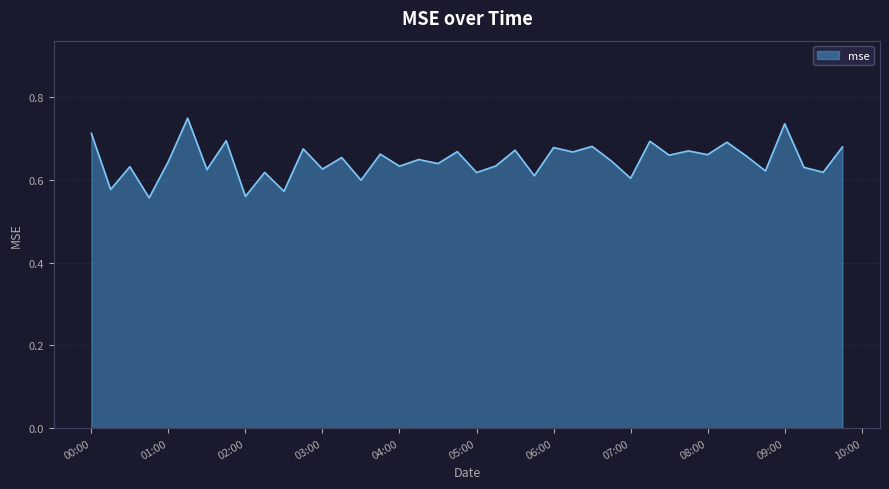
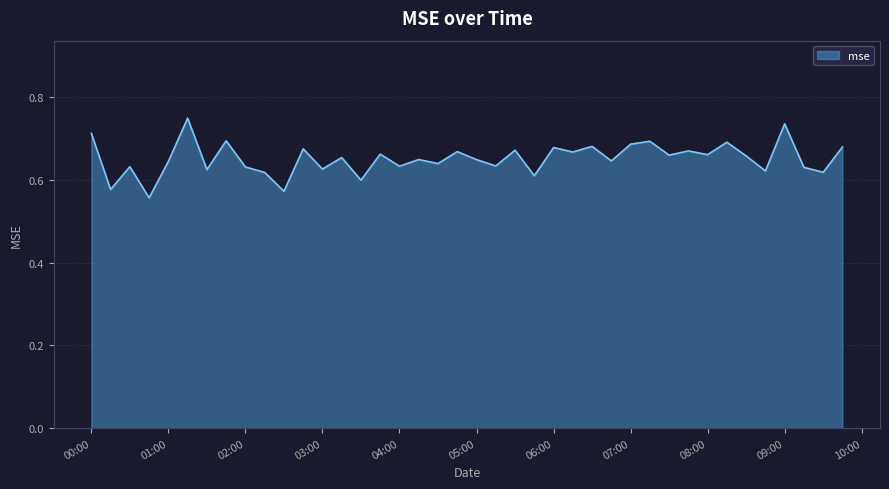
  {
    "00:00": 0.71,
    "01:00": 0.64,
-   "02:00": 0.56,
+   "02:00": 0.63,
    "03:00": 0.63,
    "04:00": 0.63,
-   "05:00": 0.62,
+   "05:00": 0.65,
    "06:00": 0.68,
-   "07:00": 0.60,
+   "07:00": 0.69,
    "08:00": 0.66,
    "09:00": 0.74
  }
